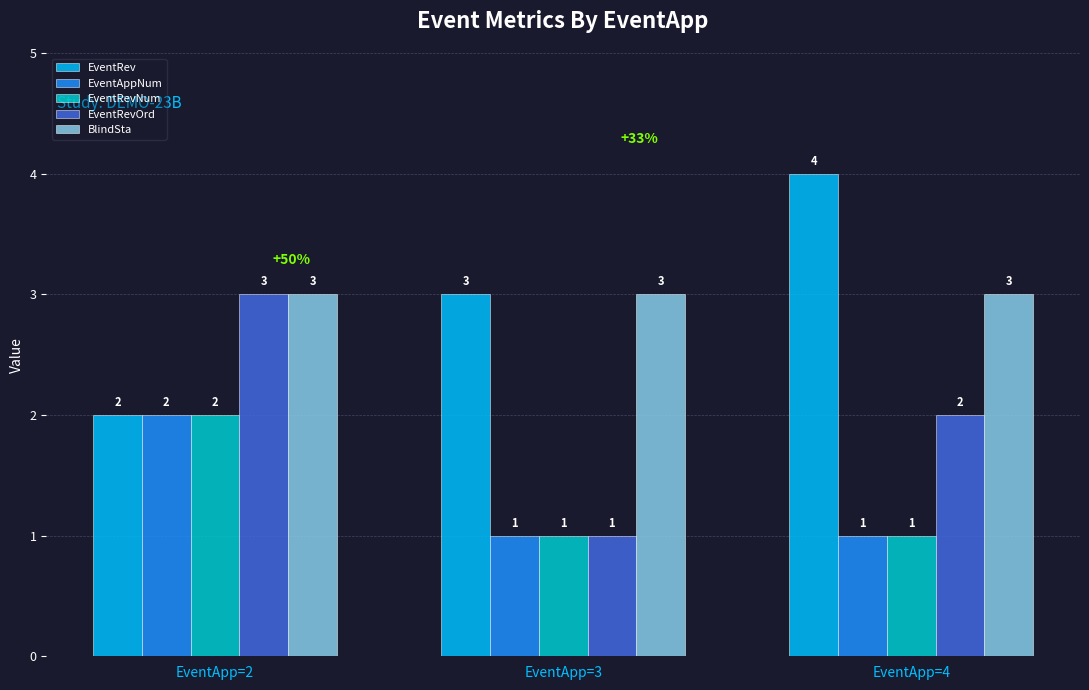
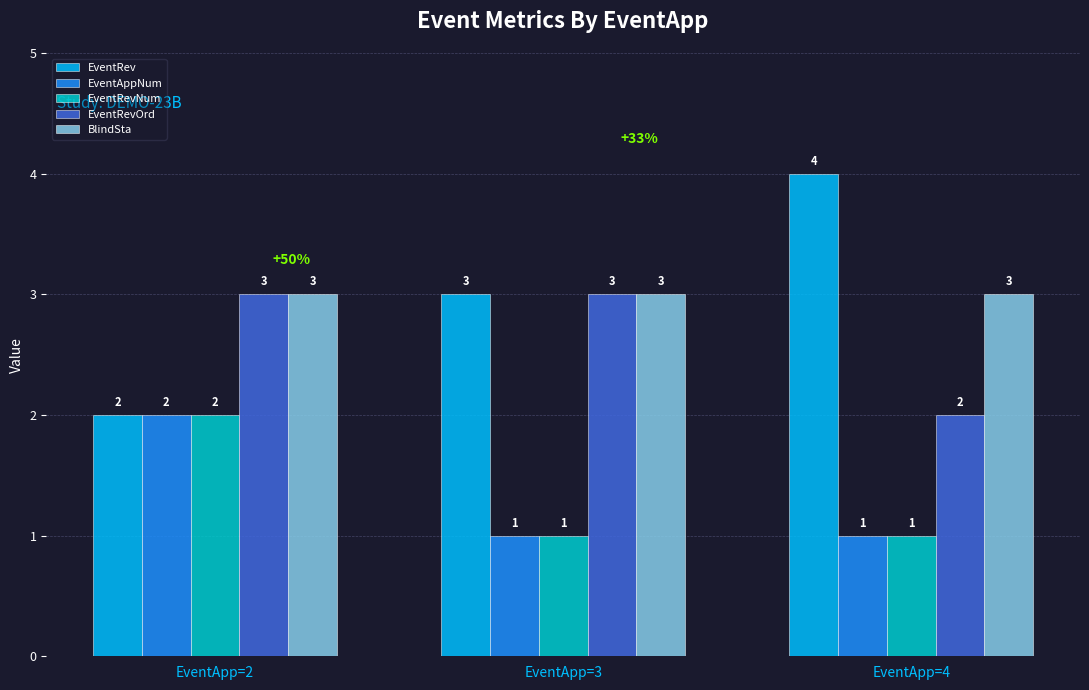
  {
    "EventRevOrd": {
      "EventApp=2": 3,
-     "EventApp=3": 1,
+     "EventApp=3": 3,
      "EventApp=4": 2
    },
    "BlindSta": {
      "EventApp=2": 3,
      "EventApp=3": 3,
      "EventApp=4": 3
    }
  }
